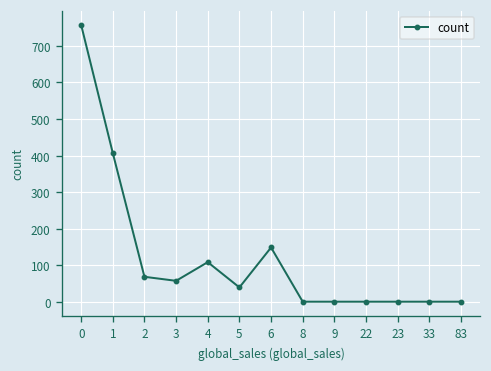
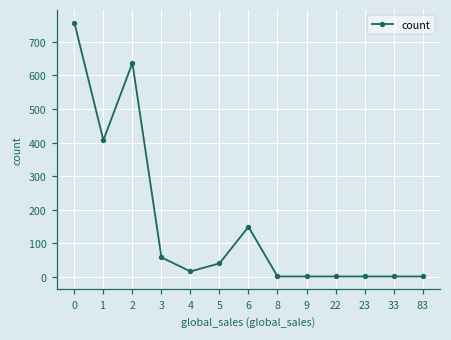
  {
    "0": 760,
    "1": 410,
-   "2": 70,
+   "2": 640,
    "3": 60,
-   "4": 110,
+   "4": 20,
    "5": 40,
    "6": 150,
    "8": 0,
    "9": 0,
    "22": 0,
    "23": 0,
    "33": 0,
    "83": 0
  }
